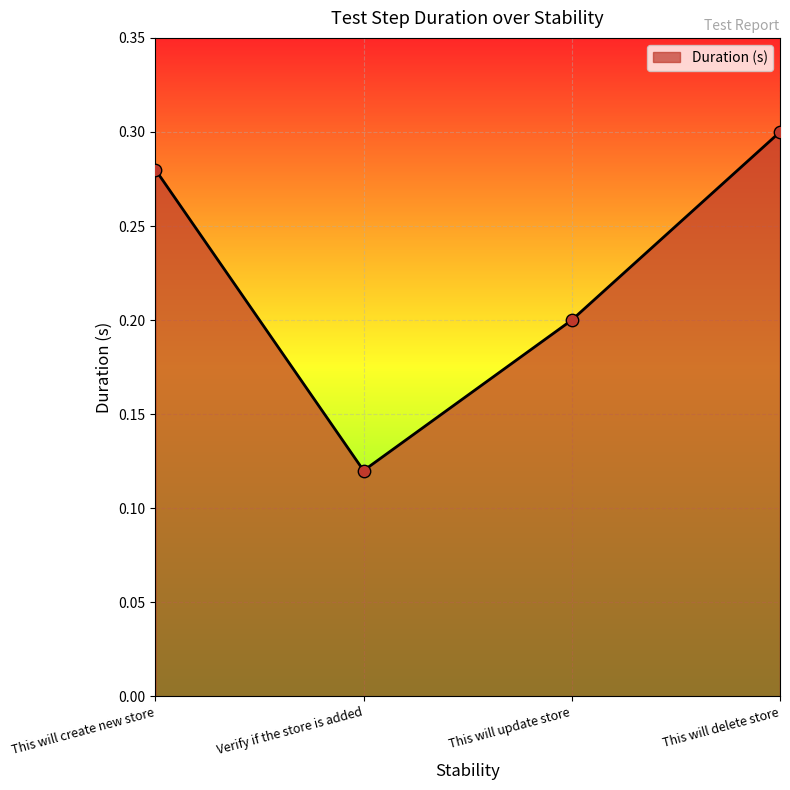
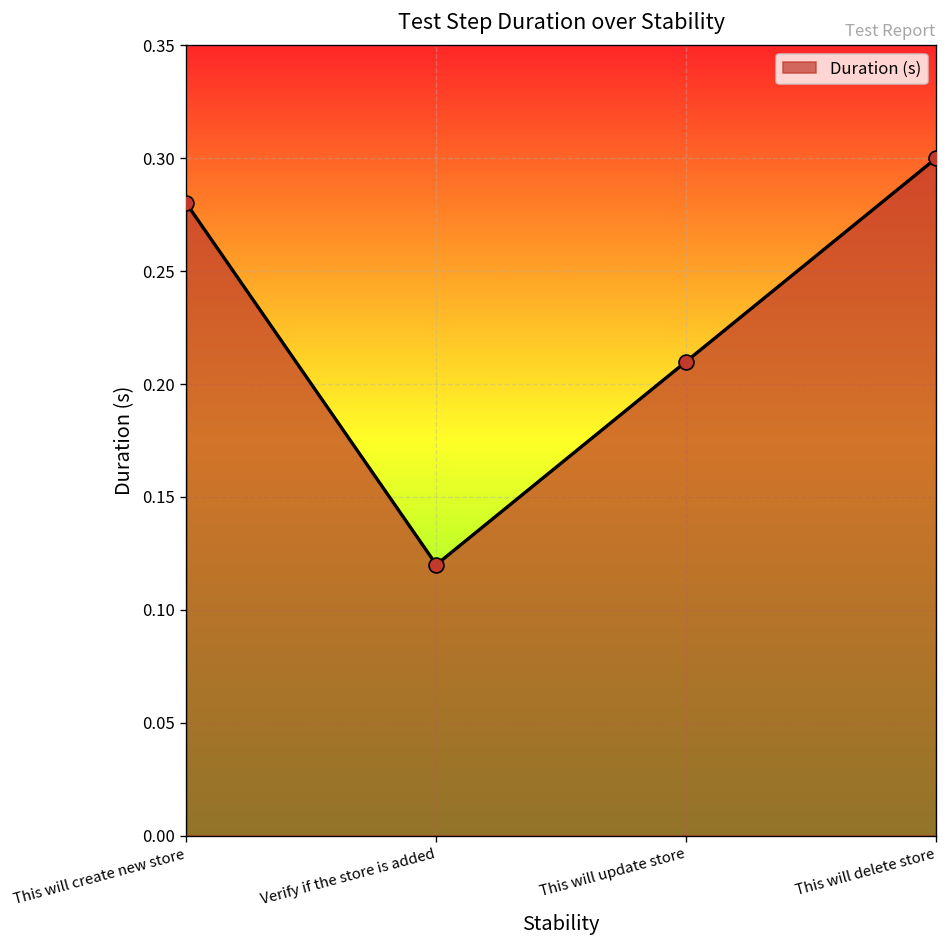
  {
    "This will create new store": 0.28,
    "Verify if the store is added": 0.12,
-   "This will update store": 0.20,
+   "This will update store": 0.21,
    "This will delete store": 0.30
  }
